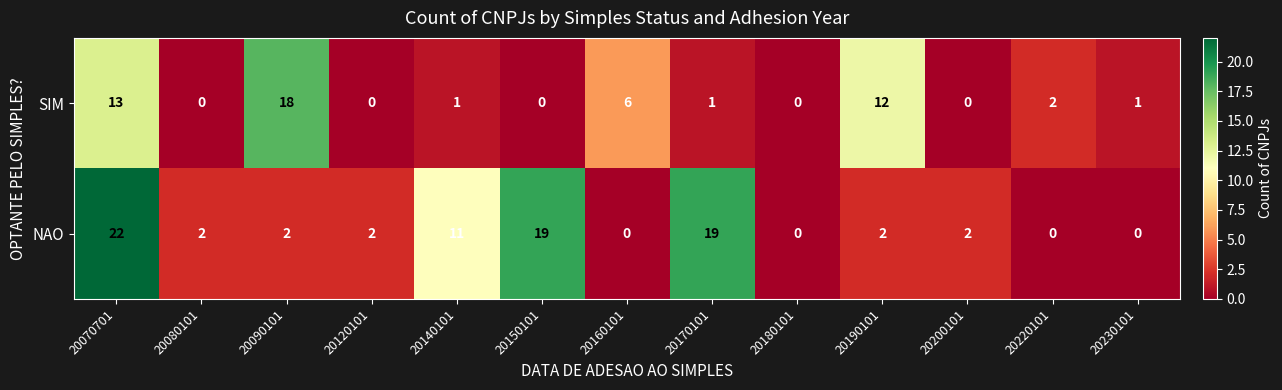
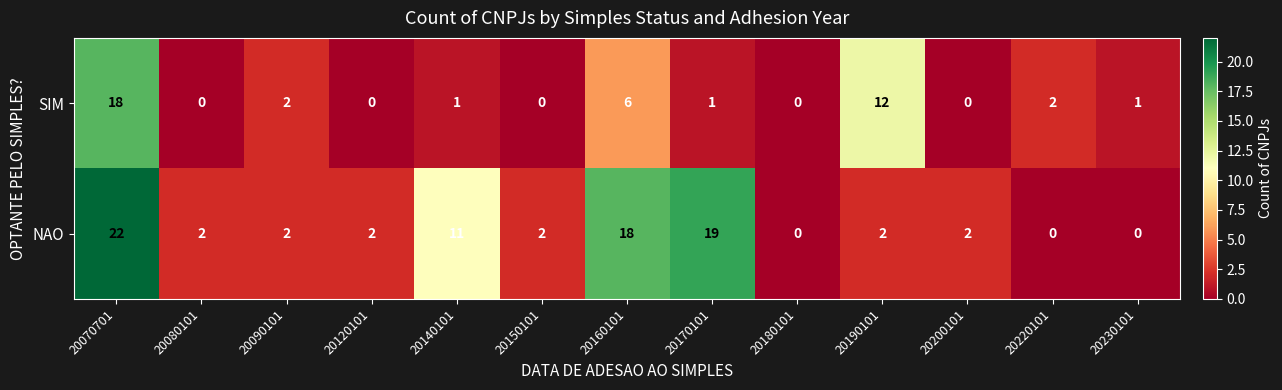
  {
    "SIM": {
-     "20070701": 13,
+     "20070701": 18,
      "20080101": 0,
-     "20090101": 18,
+     "20090101": 2,
      "20120101": 0,
      "20140101": 1,
      "20150101": 0,
      "20160101": 6,
      "20170101": 1,
      "20180101": 0,
      "20190101": 12,
      "20200101": 0,
      "20220101": 2,
      "20230101": 1
    },
    "NAO": {
      "20070701": 22,
      "20080101": 2,
      "20090101": 2,
      "20120101": 2,
      "20140101": 11,
-     "20150101": 19,
-     "20160101": 0,
+     "20150101": 2,
+     "20160101": 18,
      "20170101": 19,
      "20180101": 0,
      "20190101": 2,
      "20200101": 2,
      "20220101": 0,
      "20230101": 0
    }
  }
